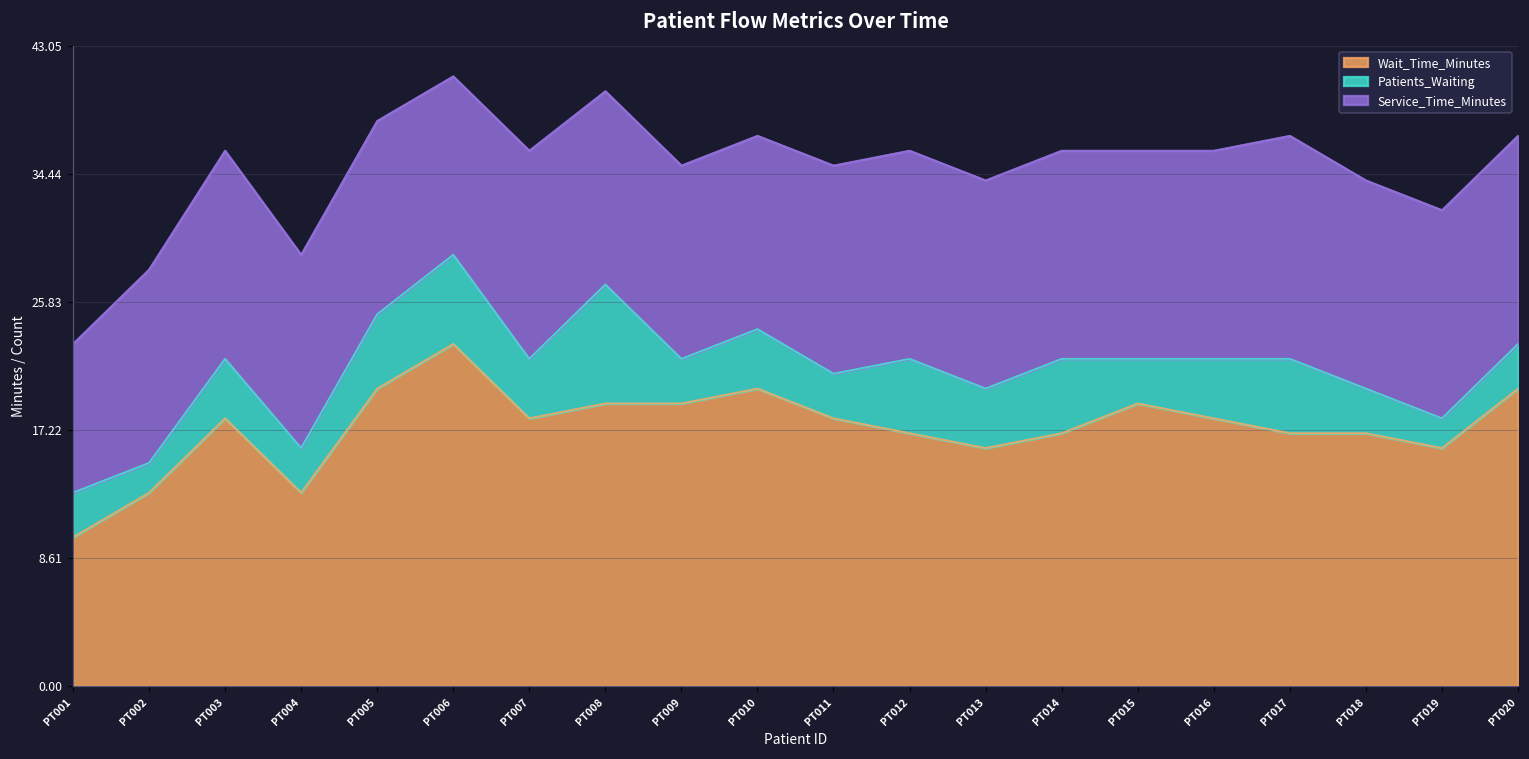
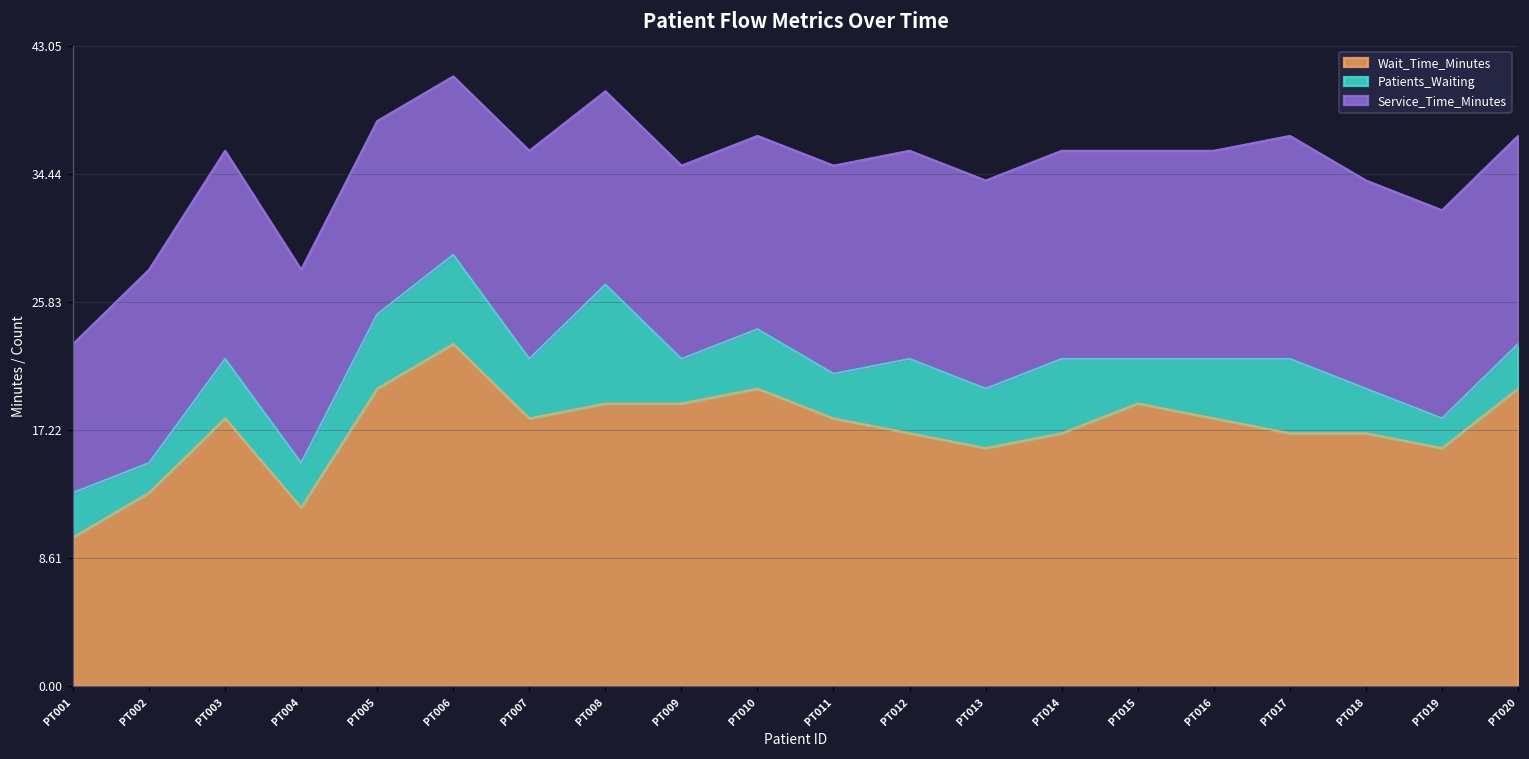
  {
    "Wait_Time_Minutes": {
      "PT001": 10,
      "PT002": 13,
      "PT003": 18,
-     "PT004": 13,
+     "PT004": 12,
      "PT005": 20,
      "PT006": 23,
      "PT007": 18,
      "PT008": 19,
      "PT009": 19,
      "PT010": 20,
      "PT011": 18,
      "PT012": 17,
      "PT013": 16,
      "PT014": 17,
      "PT015": 19,
      "PT016": 18,
      "PT017": 17,
      "PT018": 17,
      "PT019": 16,
      "PT020": 20
    },
    "Patients_Waiting": {
      "PT001": 3,
      "PT002": 2,
      "PT003": 4,
      "PT004": 3,
      "PT005": 5,
      "PT006": 6,
      "PT007": 4,
      "PT008": 8,
      "PT009": 3,
      "PT010": 4,
      "PT011": 3,
      "PT012": 5,
      "PT013": 4,
      "PT014": 5,
      "PT015": 3,
      "PT016": 4,
      "PT017": 5,
      "PT018": 3,
      "PT019": 2,
      "PT020": 3
    },
    "Service_Time_Minutes": {
      "PT001": 10,
      "PT002": 13,
      "PT003": 14,
      "PT004": 13,
      "PT005": 13,
      "PT006": 12,
      "PT007": 14,
      "PT008": 13,
      "PT009": 13,
      "PT010": 13,
      "PT011": 14,
      "PT012": 14,
      "PT013": 14,
      "PT014": 14,
      "PT015": 14,
      "PT016": 14,
      "PT017": 15,
      "PT018": 14,
      "PT019": 14,
      "PT020": 14
    }
  }
